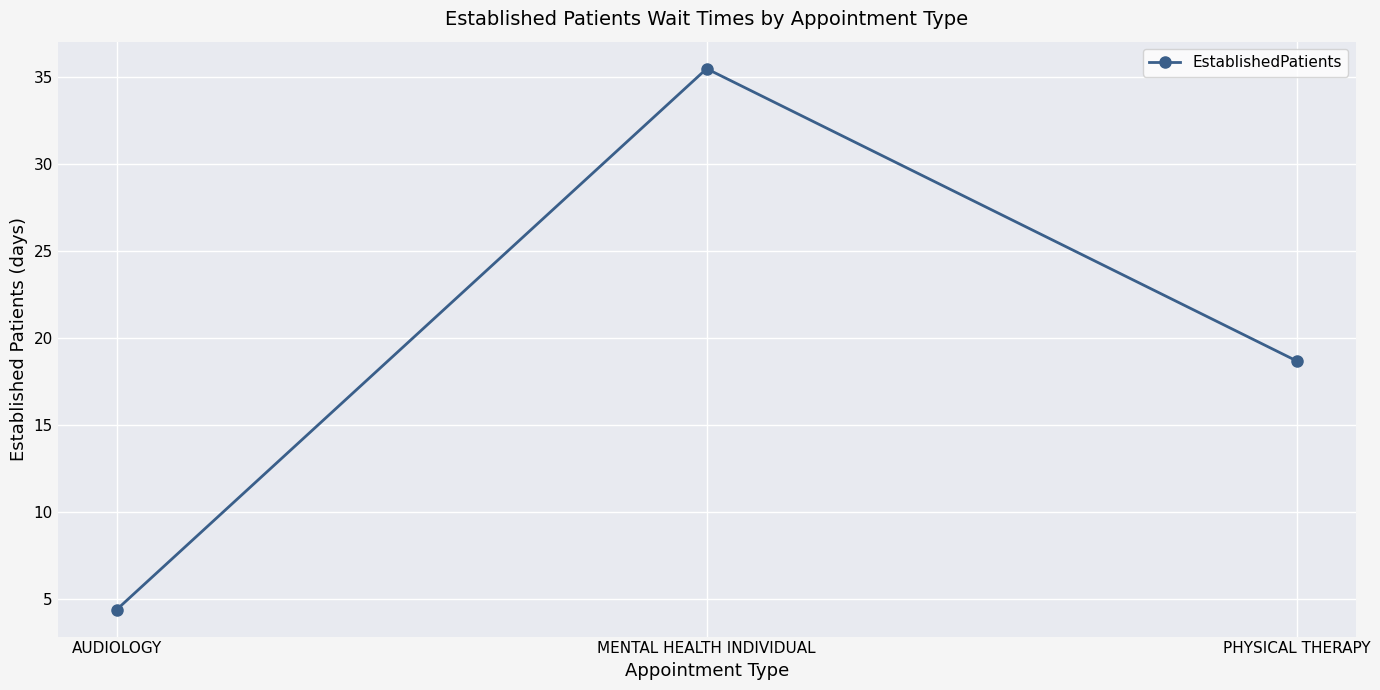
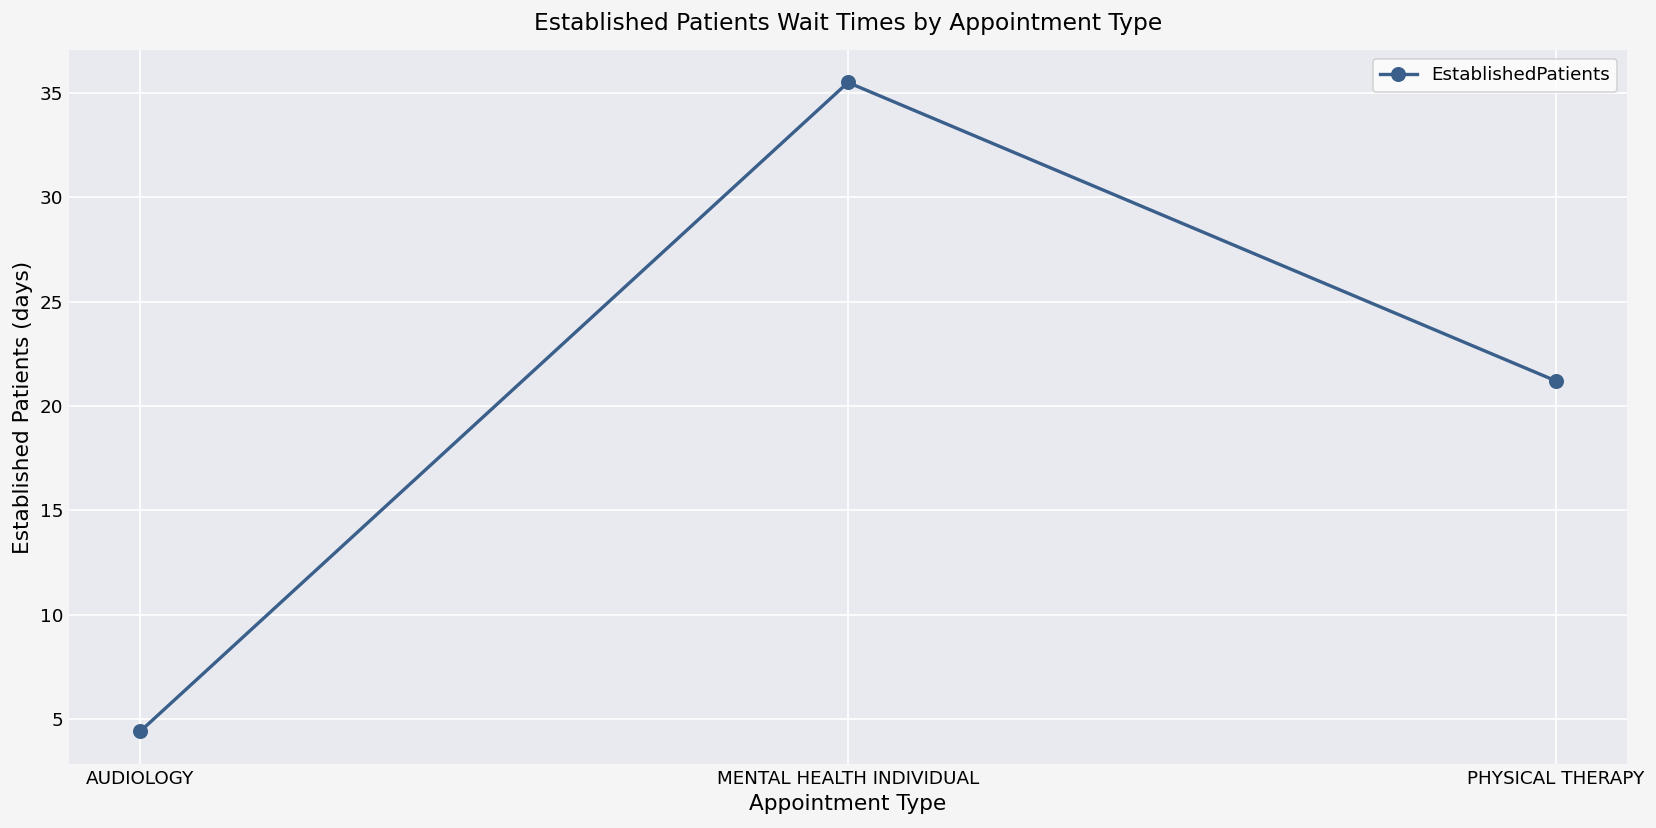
  {
    "AUDIOLOGY": 4.4,
    "MENTAL HEALTH INDIVIDUAL": 35.5,
-   "PHYSICAL THERAPY": 18.7
+   "PHYSICAL THERAPY": 21.2
  }
